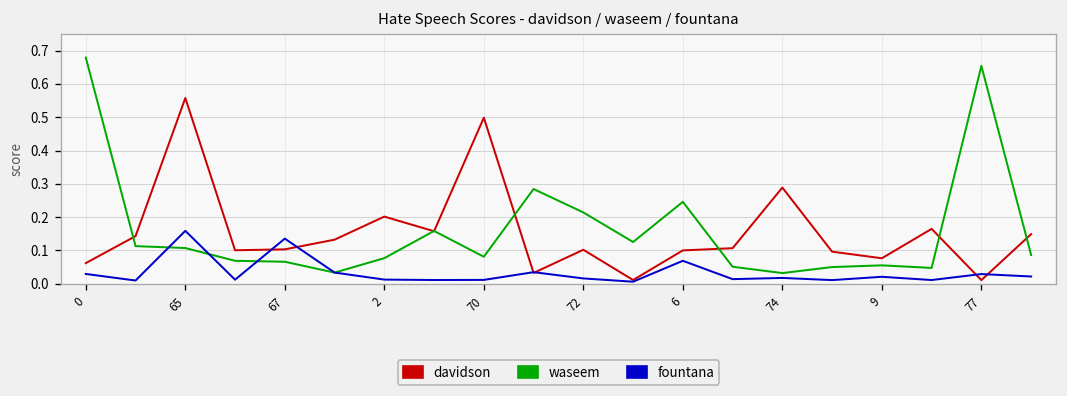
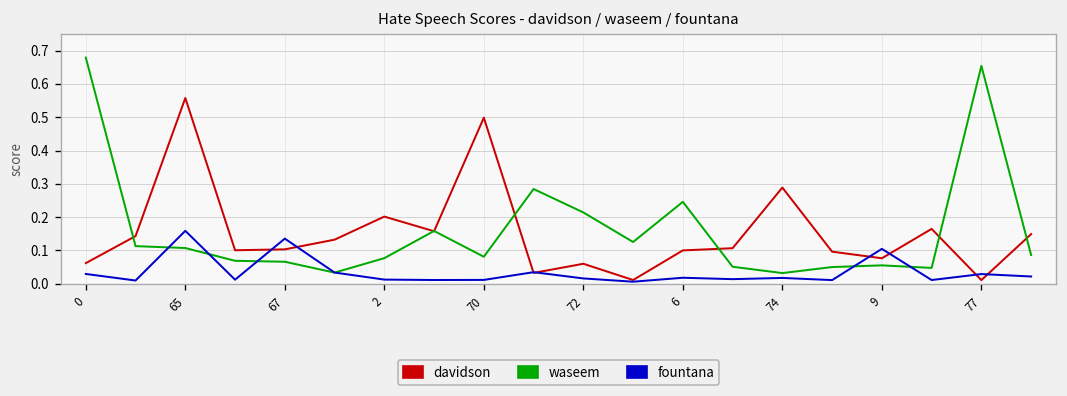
  {
    "davidson": {
      "0": 0.06,
      "65": 0.56,
      "67": 0.10,
      "2": 0.20,
      "70": 0.50,
-     "72": 0.10,
+     "72": 0.06,
      "6": 0.10,
      "74": 0.29,
      "9": 0.08,
      "77": 0.01
    },
    "waseem": {
      "0": 0.68,
      "65": 0.11,
      "67": 0.07,
      "2": 0.08,
      "70": 0.08,
      "72": 0.21,
      "6": 0.25,
      "74": 0.03,
      "9": 0.06,
      "77": 0.65
    },
    "fountana": {
      "0": 0.03,
      "65": 0.16,
      "67": 0.14,
      "2": 0.01,
      "70": 0.01,
      "72": 0.02,
-     "6": 0.07,
+     "6": 0.02,
      "74": 0.02,
-     "9": 0.02,
+     "9": 0.10,
      "77": 0.03
    }
  }
